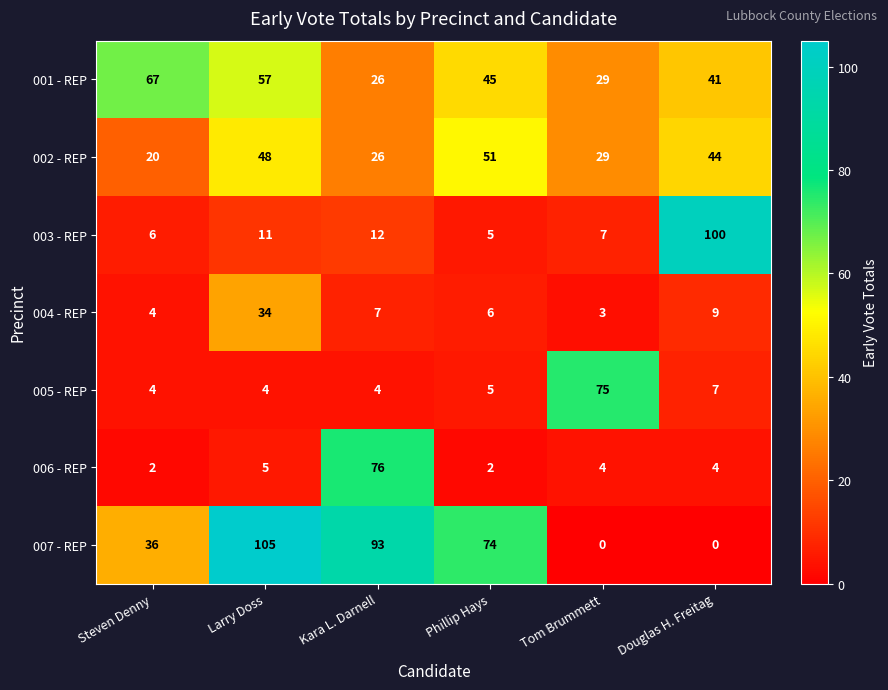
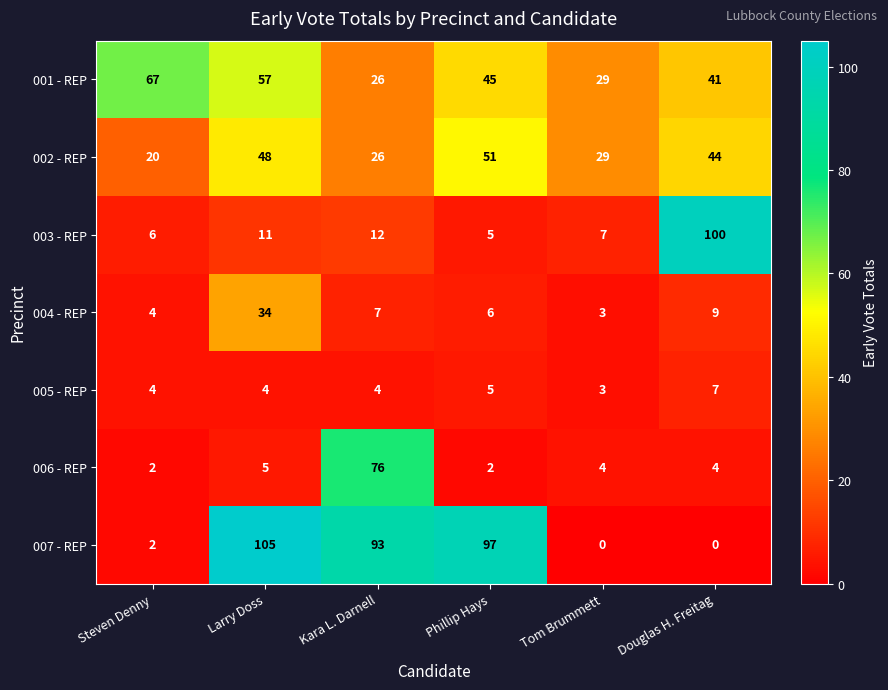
  {
    "001 - REP": {
      "Steven Denny": 67,
      "Larry Doss": 57,
      "Kara L. Darnell": 26,
      "Phillip Hays": 45,
      "Tom Brummett": 29,
      "Douglas H. Freitag": 41
    },
    "002 - REP": {
      "Steven Denny": 20,
      "Larry Doss": 48,
      "Kara L. Darnell": 26,
      "Phillip Hays": 51,
      "Tom Brummett": 29,
      "Douglas H. Freitag": 44
    },
    "003 - REP": {
      "Steven Denny": 6,
      "Larry Doss": 11,
      "Kara L. Darnell": 12,
      "Phillip Hays": 5,
      "Tom Brummett": 7,
      "Douglas H. Freitag": 100
    },
    "004 - REP": {
      "Steven Denny": 4,
      "Larry Doss": 34,
      "Kara L. Darnell": 7,
      "Phillip Hays": 6,
      "Tom Brummett": 3,
      "Douglas H. Freitag": 9
    },
    "005 - REP": {
      "Steven Denny": 4,
      "Larry Doss": 4,
      "Kara L. Darnell": 4,
      "Phillip Hays": 5,
-     "Tom Brummett": 75,
+     "Tom Brummett": 3,
      "Douglas H. Freitag": 7
    },
    "006 - REP": {
      "Steven Denny": 2,
      "Larry Doss": 5,
      "Kara L. Darnell": 76,
      "Phillip Hays": 2,
      "Tom Brummett": 4,
      "Douglas H. Freitag": 4
    },
    "007 - REP": {
-     "Steven Denny": 36,
+     "Steven Denny": 2,
      "Larry Doss": 105,
      "Kara L. Darnell": 93,
-     "Phillip Hays": 74,
+     "Phillip Hays": 97,
      "Tom Brummett": 0,
      "Douglas H. Freitag": 0
    }
  }
